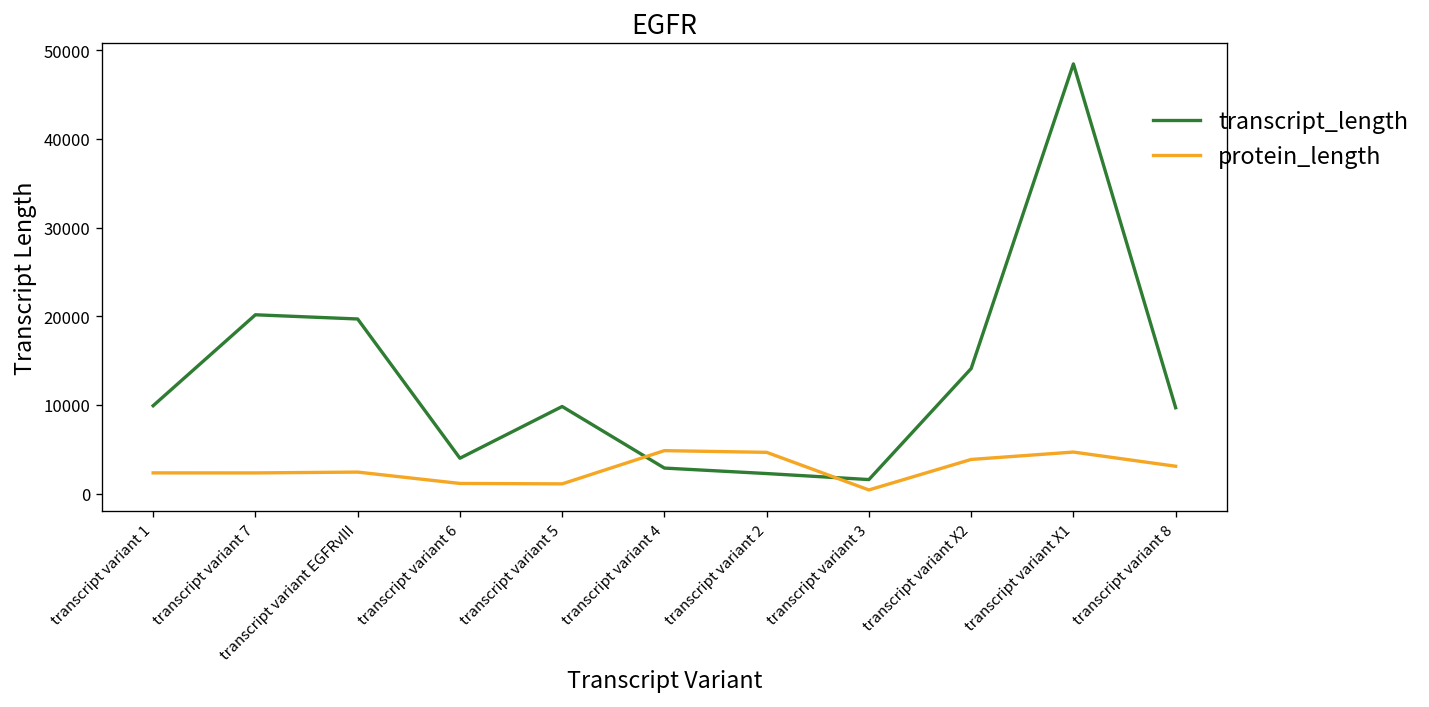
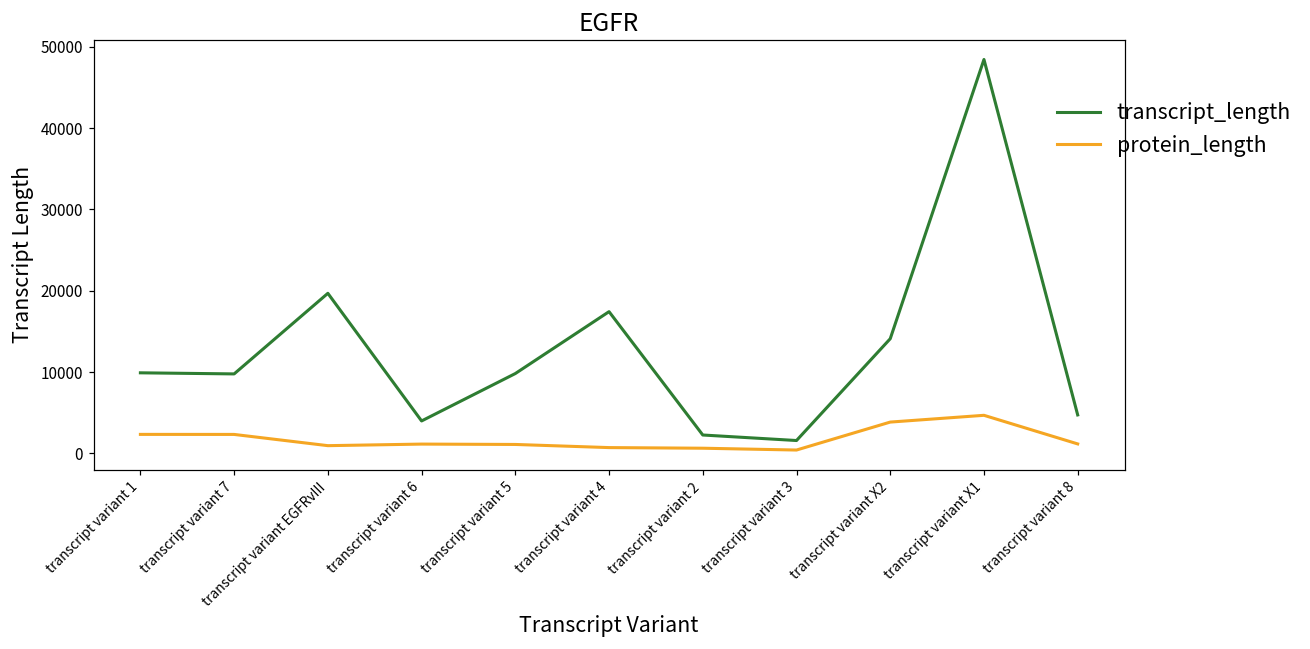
  {
    "transcript_length": {
      "transcript variant 1": 10000,
-     "transcript variant 7": 20000,
+     "transcript variant 7": 10000,
      "transcript variant EGFRvIII": 20000,
      "transcript variant 6": 4000,
      "transcript variant 5": 10000,
-     "transcript variant 4": 3000,
+     "transcript variant 4": 17000,
      "transcript variant 2": 2000,
      "transcript variant 3": 2000,
      "transcript variant X2": 14000,
      "transcript variant X1": 48000,
-     "transcript variant 8": 10000
+     "transcript variant 8": 5000
    },
    "protein_length": {
      "transcript variant 1": 2000,
      "transcript variant 7": 2000,
-     "transcript variant EGFRvIII": 2000,
+     "transcript variant EGFRvIII": 1000,
      "transcript variant 6": 1000,
      "transcript variant 5": 1000,
-     "transcript variant 4": 5000,
-     "transcript variant 2": 5000,
+     "transcript variant 4": 1000,
+     "transcript variant 2": 1000,
      "transcript variant 3": 0,
      "transcript variant X2": 4000,
      "transcript variant X1": 5000,
-     "transcript variant 8": 3000
+     "transcript variant 8": 1000
    }
  }
